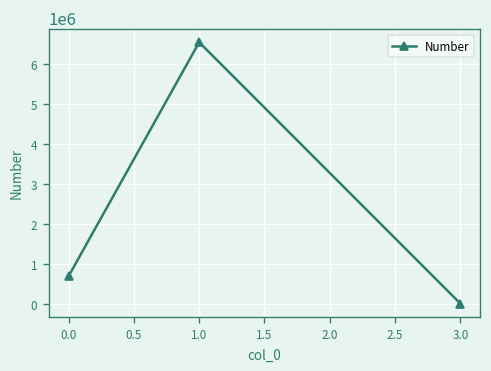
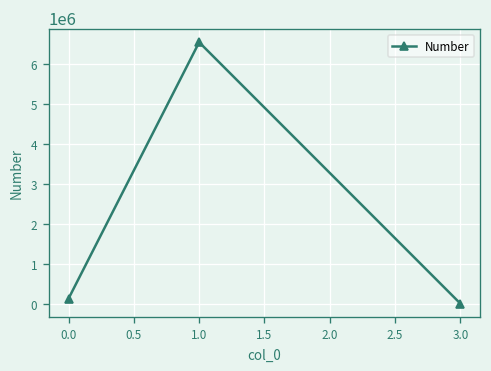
  {
-   "0.0": 700000,
+   "0.0": 100000,
    "1.0": 6500000,
    "3.0": 0
  }
